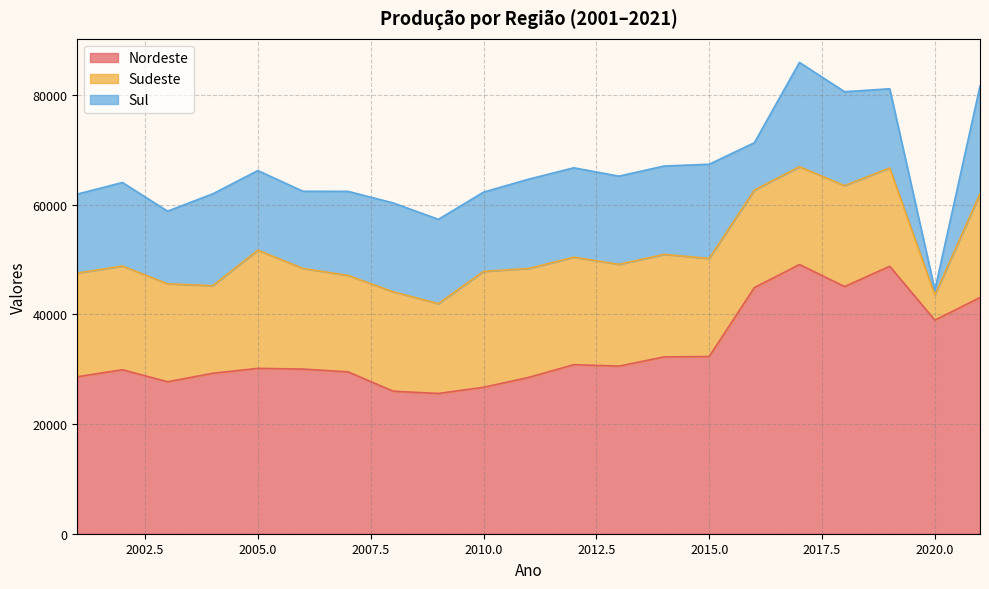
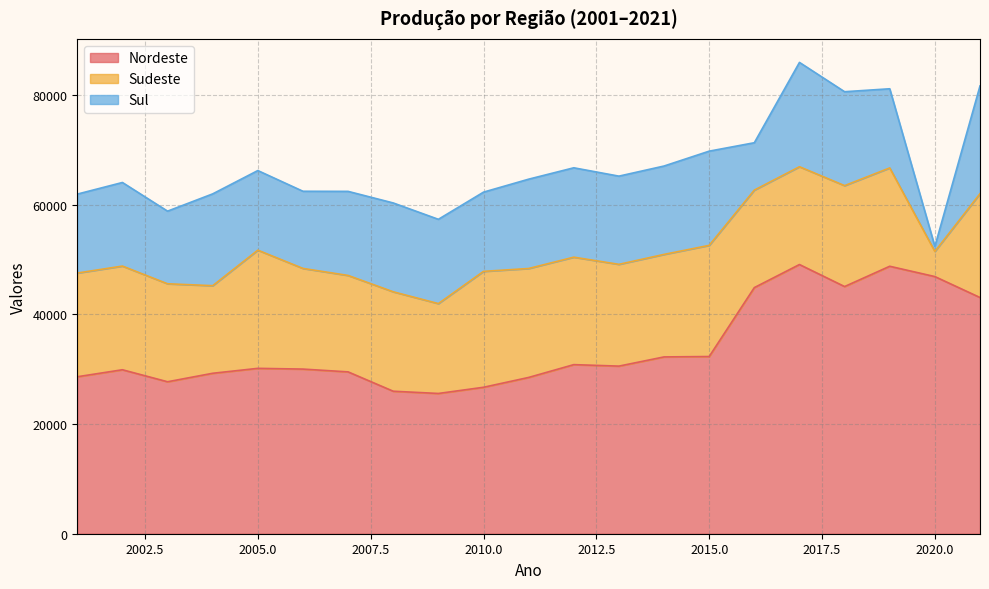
  {
    "Nordeste": {
      "2005.0": 30000,
      "2010.0": 27000,
      "2015.0": 32000,
-     "2020.0": 39000
+     "2020.0": 47000
    },
    "Sudeste": {
      "2005.0": 22000,
      "2010.0": 21000,
-     "2015.0": 18000,
+     "2015.0": 20000,
      "2020.0": 5000
    },
    "Sul": {
      "2005.0": 15000,
      "2010.0": 14000,
      "2015.0": 17000,
      "2020.0": 1000
    }
  }
